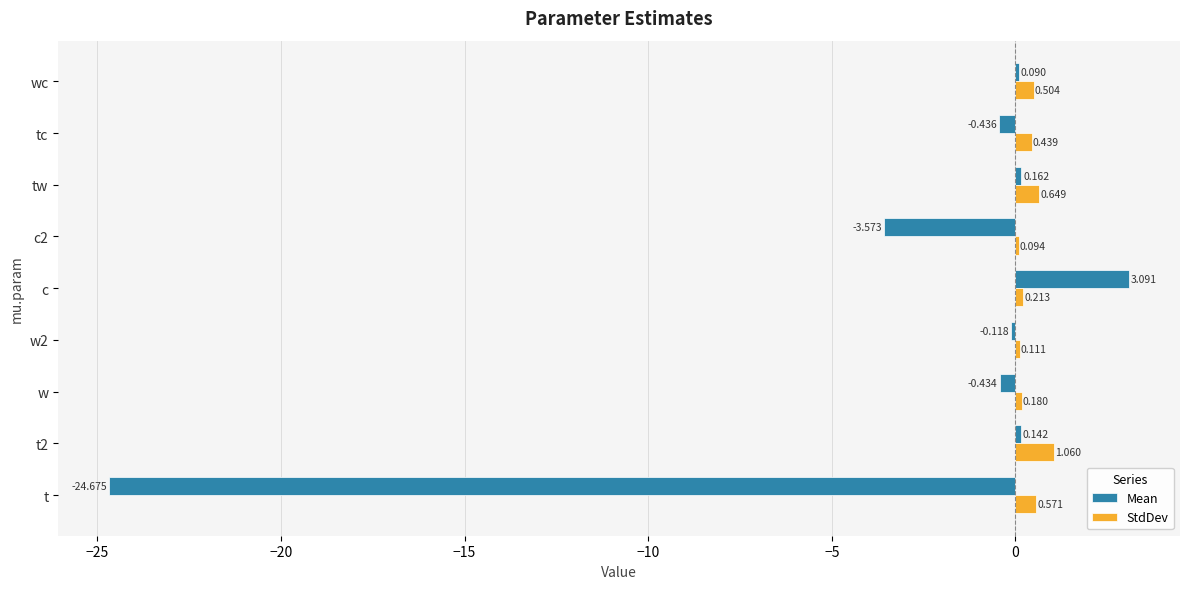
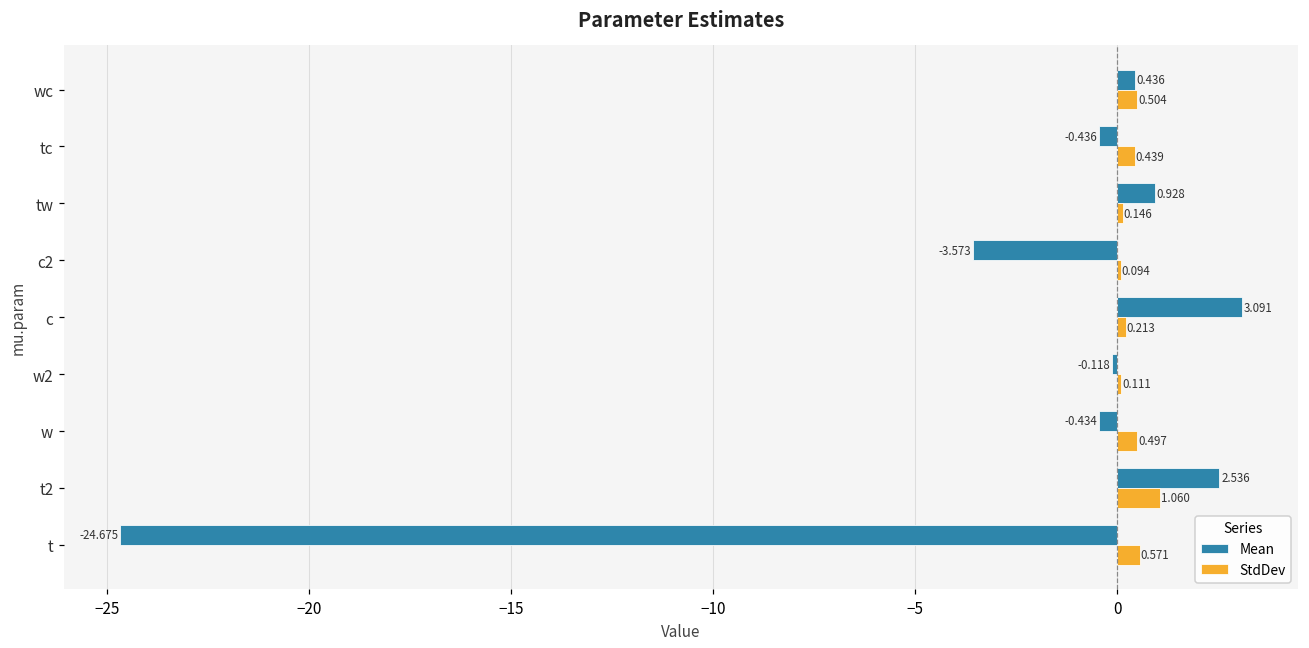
  {
    "Mean": {
-     "wc": 0.090,
+     "wc": 0.436,
      "tc": -0.436,
-     "tw": 0.162,
+     "tw": 0.928,
      "c2": -3.573,
      "c": 3.091,
      "w2": -0.118,
      "w": -0.434,
-     "t2": 0.142,
+     "t2": 2.536,
      "t": -24.675
    },
    "StdDev": {
      "wc": 0.504,
      "tc": 0.439,
-     "tw": 0.649,
+     "tw": 0.146,
      "c2": 0.094,
      "c": 0.213,
      "w2": 0.111,
-     "w": 0.180,
+     "w": 0.497,
      "t2": 1.060,
      "t": 0.571
    }
  }
